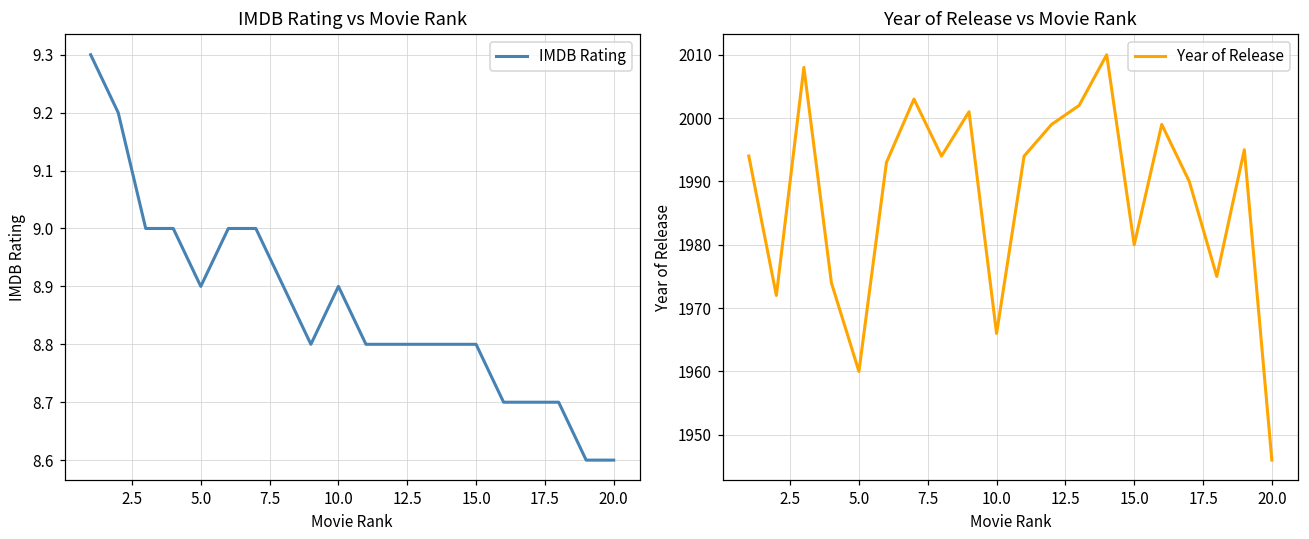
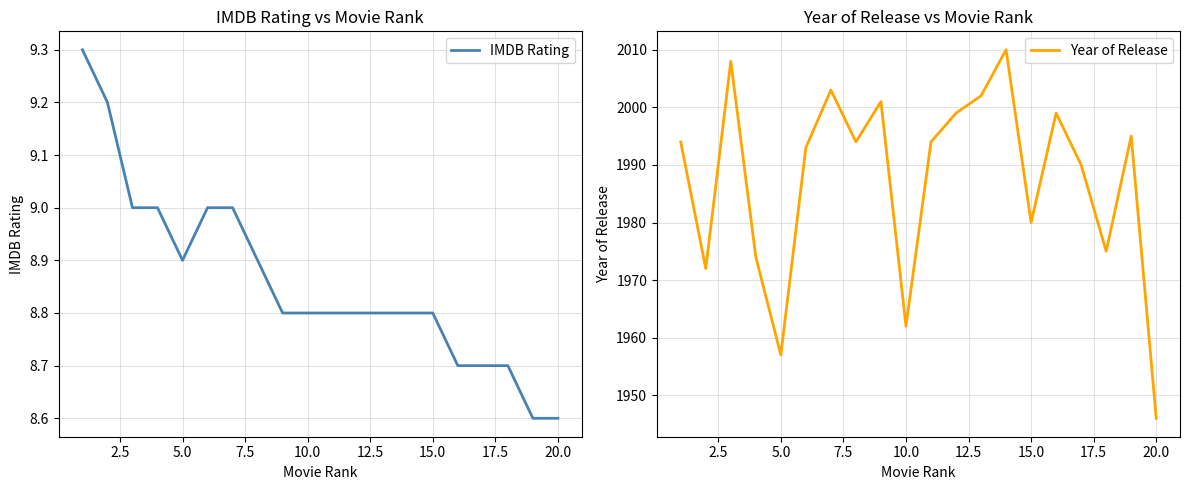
  {
    "IMDB Rating vs Movie Rank": {
      "5.0": 8.9,
-     "10.0": 8.9,
+     "10.0": 8.8,
      "15.0": 8.8,
      "20.0": 8.6
    },
    "Year of Release vs Movie Rank": {
-     "5.0": 1960,
-     "10.0": 1966,
+     "5.0": 1957,
+     "10.0": 1962,
      "15.0": 1980,
      "20.0": 1946
    }
  }
